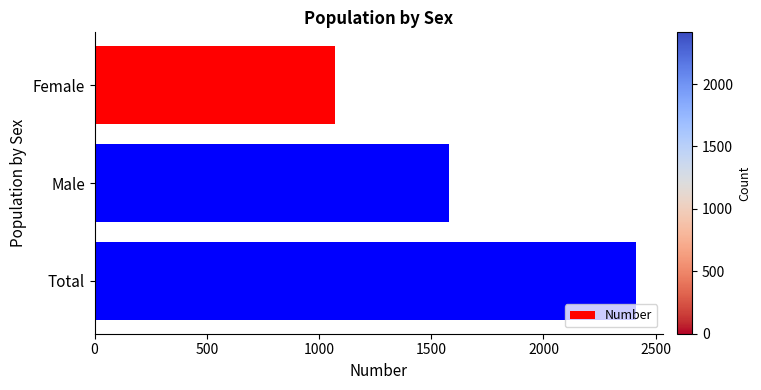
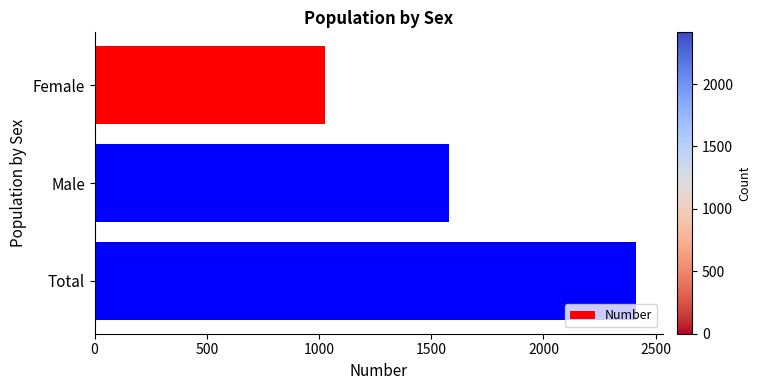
  {
-   "Female": 1070,
+   "Female": 1030,
    "Male": 1580,
    "Total": 2410
  }
